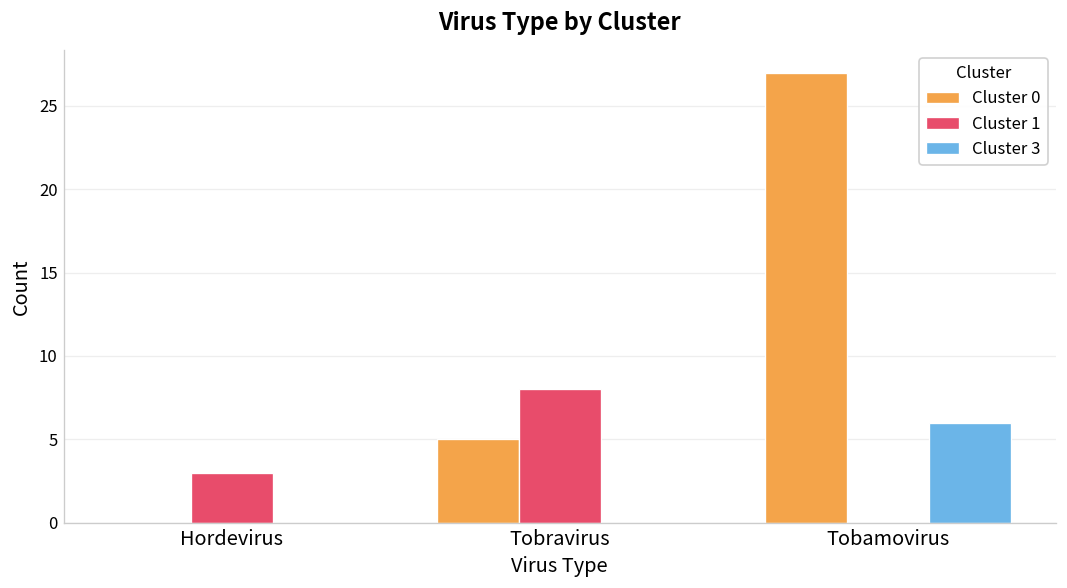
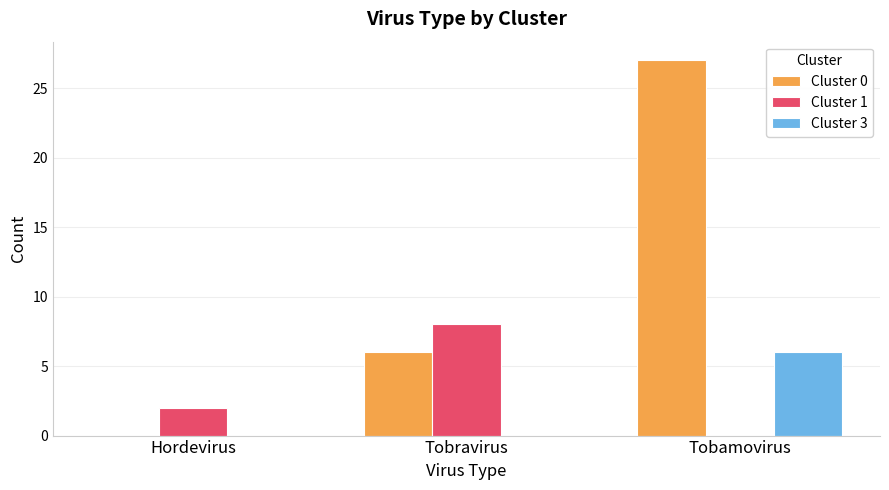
  {
    "Cluster 0": {
      "Hordevirus": 0,
-     "Tobravirus": 5,
+     "Tobravirus": 6,
      "Tobamovirus": 27
    },
    "Cluster 1": {
-     "Hordevirus": 3,
+     "Hordevirus": 2,
      "Tobravirus": 8,
      "Tobamovirus": 0
    },
    "Cluster 3": {
      "Hordevirus": 0,
      "Tobravirus": 0,
      "Tobamovirus": 6
    }
  }
